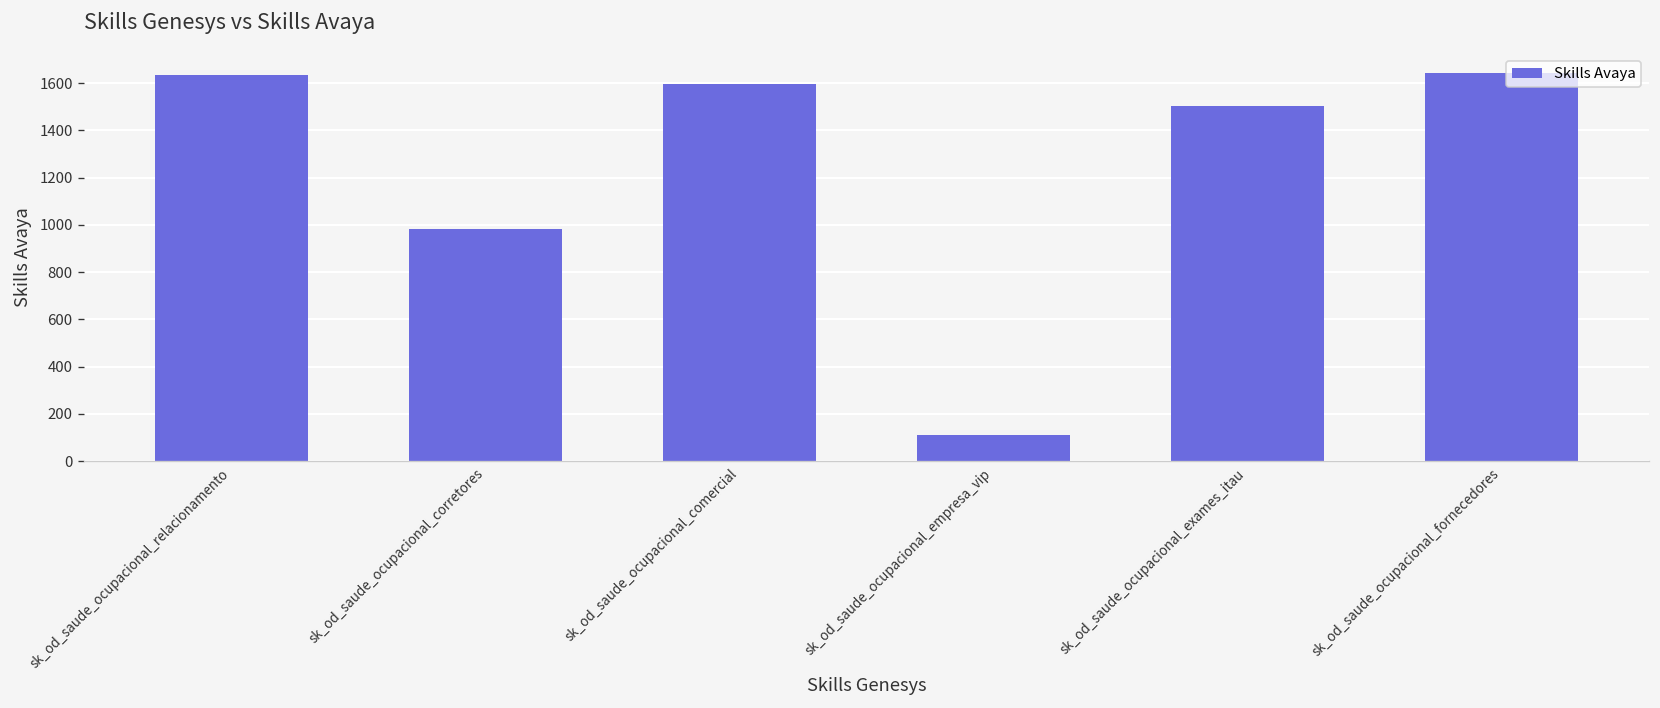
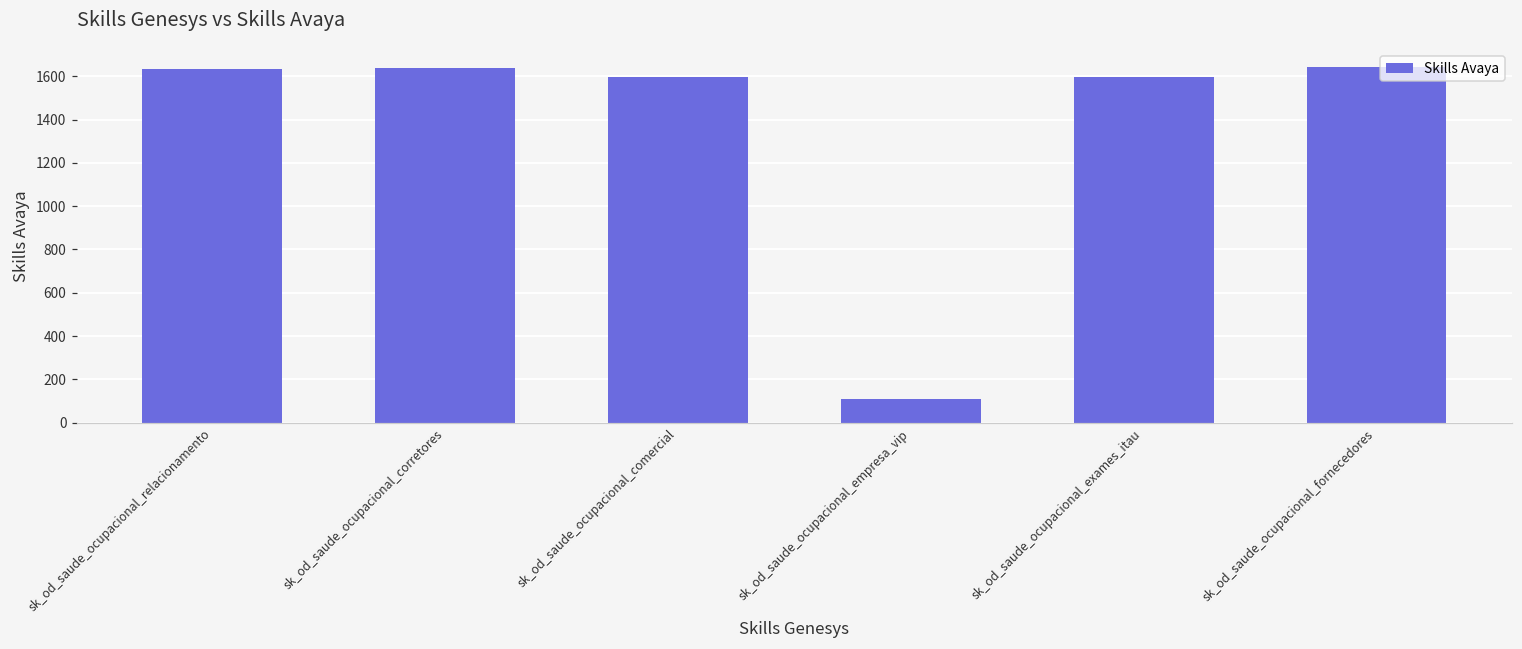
  {
    "sk_od_saude_ocupacional_relacionamento": 1630,
-   "sk_od_saude_ocupacional_corretores": 980,
+   "sk_od_saude_ocupacional_corretores": 1640,
    "sk_od_saude_ocupacional_comercial": 1600,
    "sk_od_saude_ocupacional_empresa_vip": 110,
-   "sk_od_saude_ocupacional_exames_itau": 1500,
+   "sk_od_saude_ocupacional_exames_itau": 1600,
    "sk_od_saude_ocupacional_fornecedores": 1640
  }
